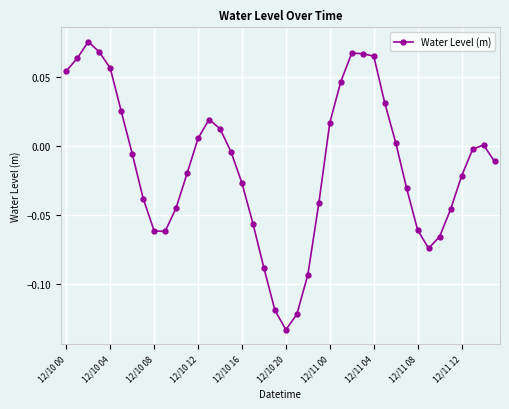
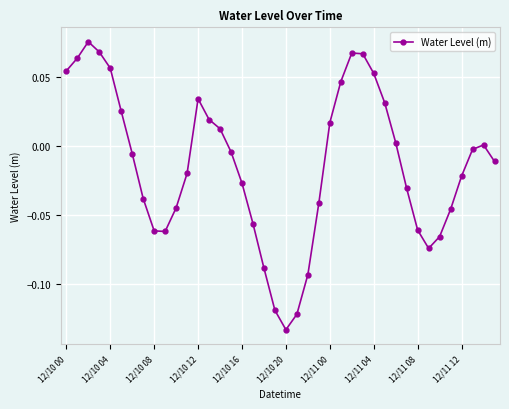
  {
    "12/10 00": 0.054,
    "12/10 04": 0.056,
    "12/10 08": -0.062,
-   "12/10 12": 0.005,
+   "12/10 12": 0.034,
    "12/10 16": -0.027,
    "12/10 20": -0.133,
    "12/11 00": 0.017,
-   "12/11 04": 0.065,
+   "12/11 04": 0.052,
    "12/11 08": -0.061,
    "12/11 12": -0.022
  }
